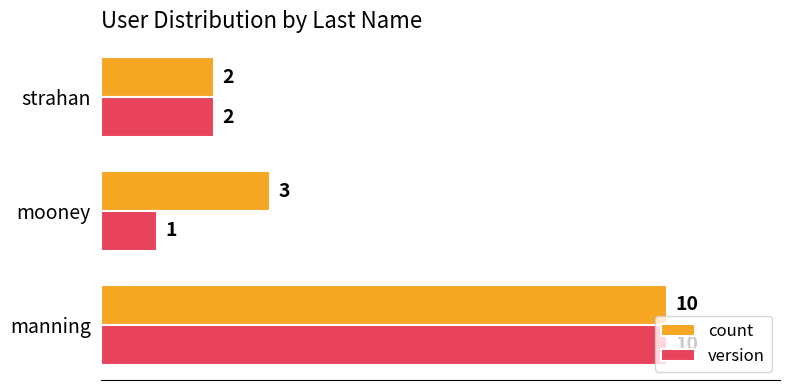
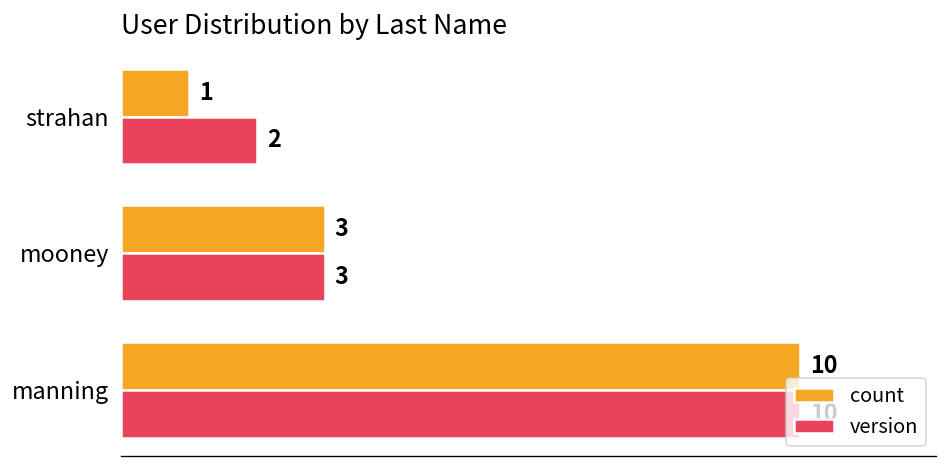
  {
    "count": {
-     "strahan": 2,
+     "strahan": 1,
      "mooney": 3,
      "manning": 10
    },
    "version": {
      "strahan": 2,
-     "mooney": 1
+     "mooney": 3
    }
  }
